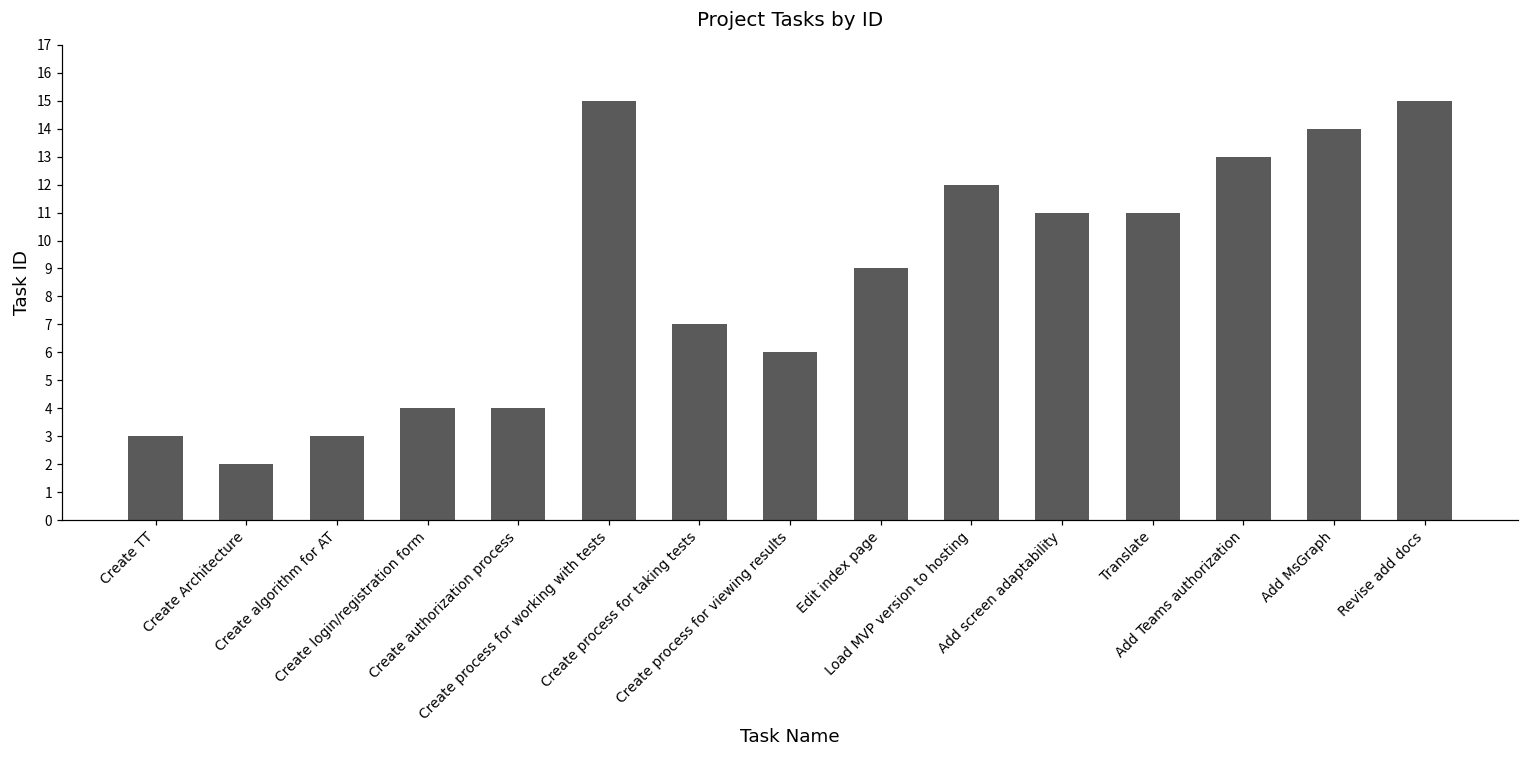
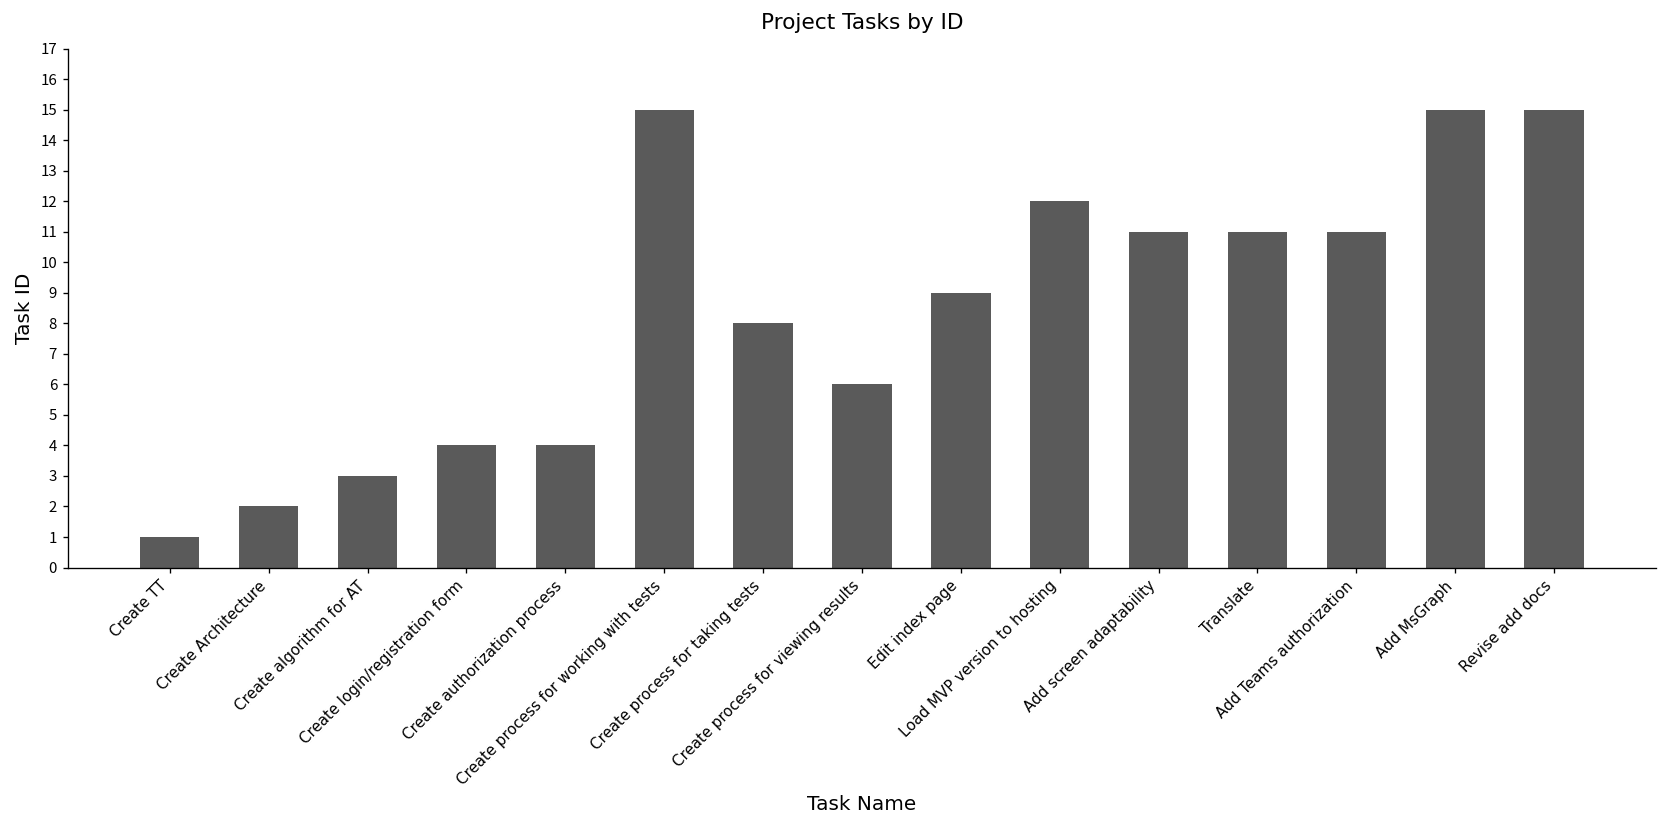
  {
-   "Create TT": 3,
+   "Create TT": 1,
    "Create Architecture": 2,
    "Create algorithm for AT": 3,
    "Create login/registration form": 4,
    "Create authorization process": 4,
    "Create process for working with tests": 15,
-   "Create process for taking tests": 7,
+   "Create process for taking tests": 8,
    "Create process for viewing results": 6,
    "Edit index page": 9,
    "Load MVP version to hosting": 12,
    "Add screen adaptability": 11,
    "Translate": 11,
-   "Add Teams authorization": 13,
-   "Add MsGraph": 14,
+   "Add Teams authorization": 11,
+   "Add MsGraph": 15,
    "Revise add docs": 15
  }
